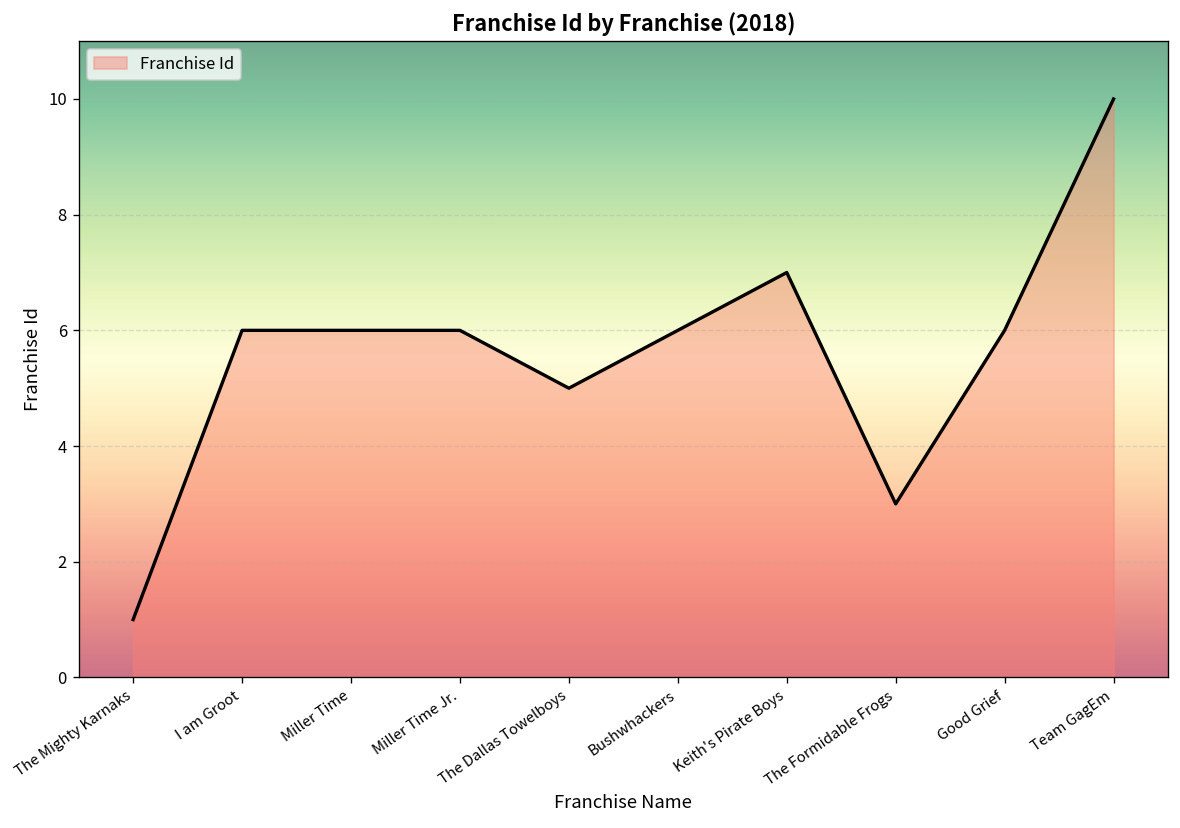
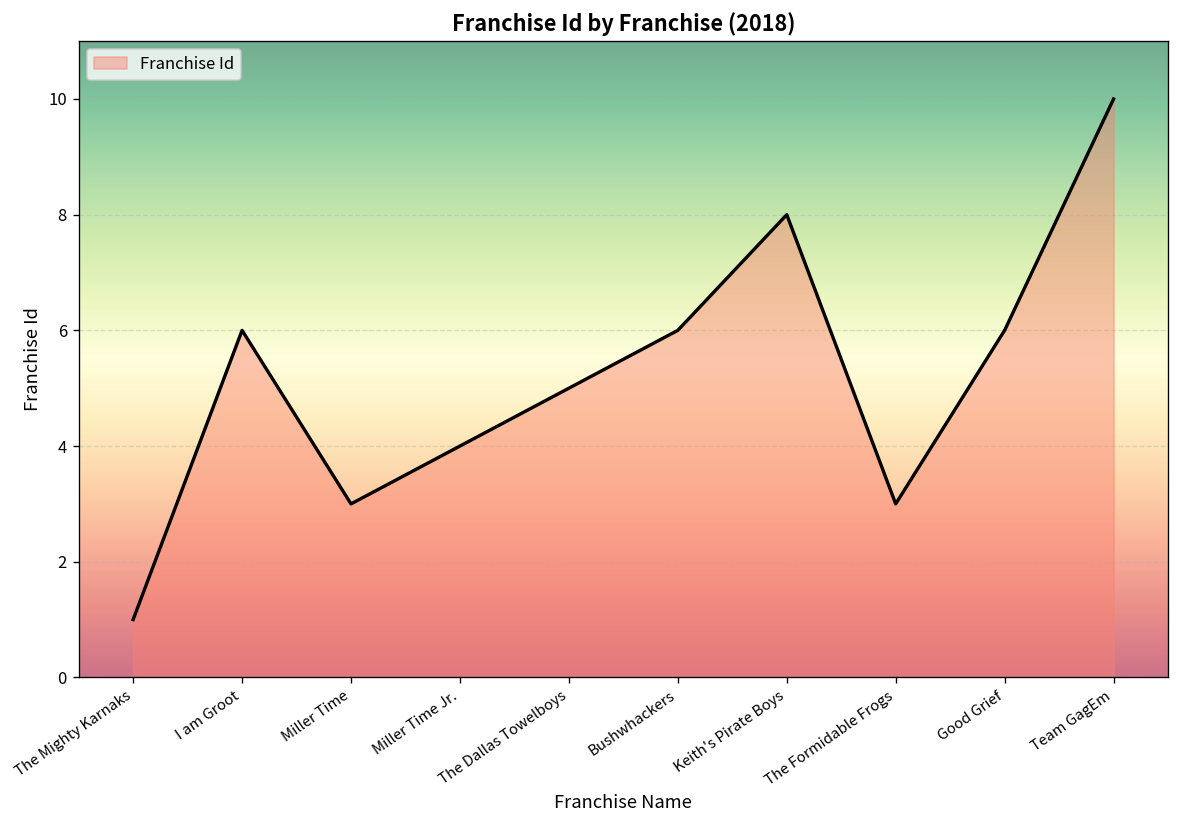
  {
    "The Mighty Karnaks": 1,
    "I am Groot": 6,
-   "Miller Time": 6,
-   "Miller Time Jr.": 6,
+   "Miller Time": 3,
+   "Miller Time Jr.": 4,
    "The Dallas Towelboys": 5,
    "Bushwhackers": 6,
-   "Keith's Pirate Boys": 7,
+   "Keith's Pirate Boys": 8,
    "The Formidable Frogs": 3,
    "Good Grief": 6,
    "Team GagEm": 10
  }
